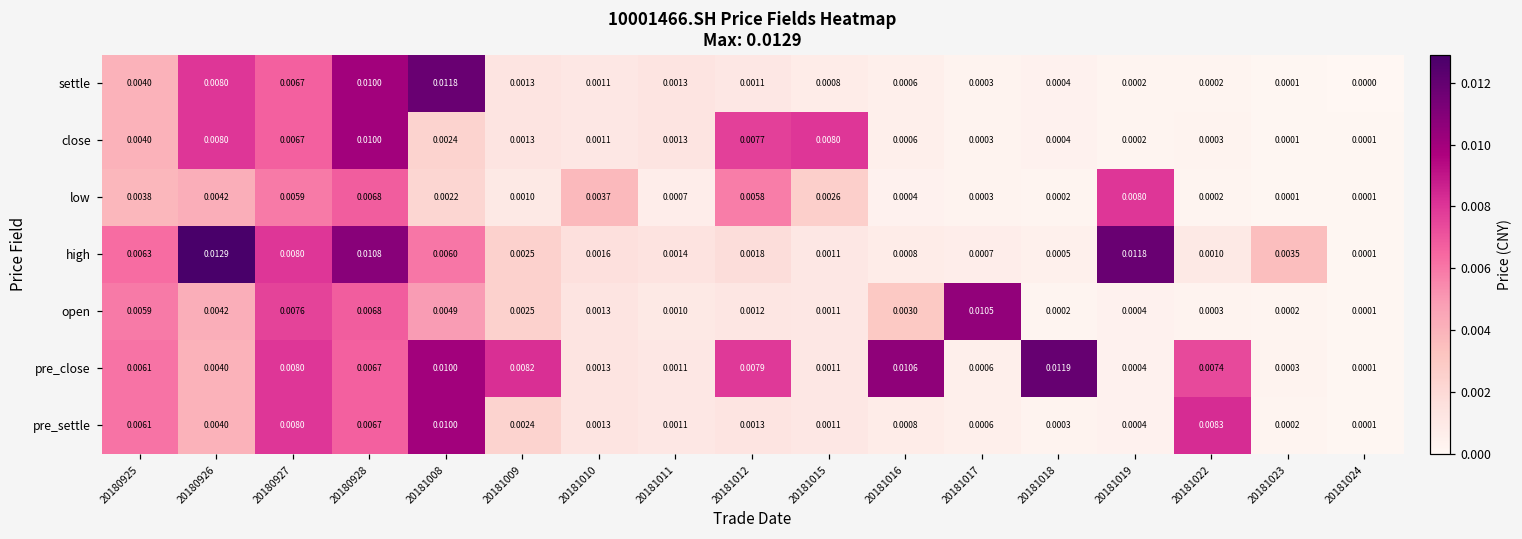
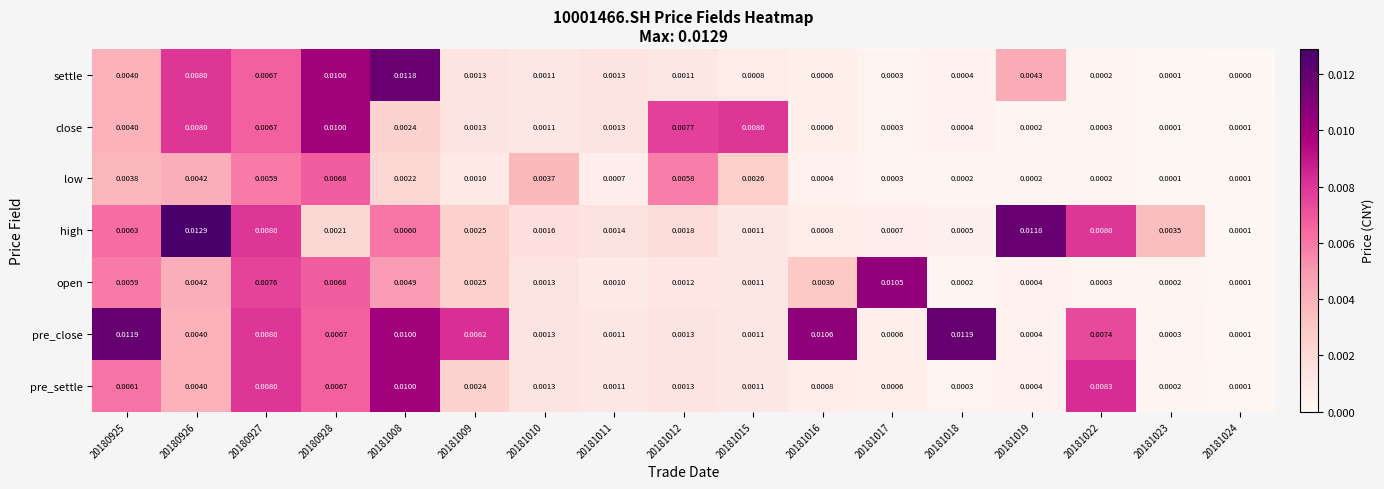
  {
    "settle": {
      "20180925": 0.0040,
      "20180926": 0.0080,
      "20180927": 0.0067,
      "20180928": 0.0100,
      "20181008": 0.0118,
      "20181009": 0.0013,
      "20181010": 0.0011,
      "20181011": 0.0013,
      "20181012": 0.0011,
      "20181015": 0.0008,
      "20181016": 0.0006,
      "20181017": 0.0003,
      "20181018": 0.0004,
-     "20181019": 0.0002,
+     "20181019": 0.0043,
      "20181022": 0.0002,
      "20181023": 0.0001,
      "20181024": 0.0000
    },
    "close": {
      "20180925": 0.0040,
      "20180926": 0.0080,
      "20180927": 0.0067,
      "20180928": 0.0100,
      "20181008": 0.0024,
      "20181009": 0.0013,
      "20181010": 0.0011,
      "20181011": 0.0013,
      "20181012": 0.0077,
      "20181015": 0.0080,
      "20181016": 0.0006,
      "20181017": 0.0003,
      "20181018": 0.0004,
      "20181019": 0.0002,
      "20181022": 0.0003,
      "20181023": 0.0001,
      "20181024": 0.0001
    },
    "low": {
      "20180925": 0.0038,
      "20180926": 0.0042,
      "20180927": 0.0059,
      "20180928": 0.0068,
      "20181008": 0.0022,
      "20181009": 0.0010,
      "20181010": 0.0037,
      "20181011": 0.0007,
      "20181012": 0.0058,
      "20181015": 0.0026,
      "20181016": 0.0004,
      "20181017": 0.0003,
      "20181018": 0.0002,
-     "20181019": 0.0080,
+     "20181019": 0.0002,
      "20181022": 0.0002,
      "20181023": 0.0001,
      "20181024": 0.0001
    },
    "high": {
      "20180925": 0.0063,
      "20180926": 0.0129,
      "20180927": 0.0080,
-     "20180928": 0.0108,
+     "20180928": 0.0021,
      "20181008": 0.0060,
      "20181009": 0.0025,
      "20181010": 0.0016,
      "20181011": 0.0014,
      "20181012": 0.0018,
      "20181015": 0.0011,
      "20181016": 0.0008,
      "20181017": 0.0007,
      "20181018": 0.0005,
      "20181019": 0.0118,
-     "20181022": 0.0010,
+     "20181022": 0.0080,
      "20181023": 0.0035,
      "20181024": 0.0001
    },
    "open": {
      "20180925": 0.0059,
      "20180926": 0.0042,
      "20180927": 0.0076,
      "20180928": 0.0068,
      "20181008": 0.0049,
      "20181009": 0.0025,
      "20181010": 0.0013,
      "20181011": 0.0010,
      "20181012": 0.0012,
      "20181015": 0.0011,
      "20181016": 0.0030,
      "20181017": 0.0105,
      "20181018": 0.0002,
      "20181019": 0.0004,
      "20181022": 0.0003,
      "20181023": 0.0002,
      "20181024": 0.0001
    },
    "pre_close": {
-     "20180925": 0.0061,
+     "20180925": 0.0119,
      "20180926": 0.0040,
      "20180927": 0.0080,
      "20180928": 0.0067,
      "20181008": 0.0100,
      "20181009": 0.0082,
      "20181010": 0.0013,
      "20181011": 0.0011,
-     "20181012": 0.0079,
+     "20181012": 0.0013,
      "20181015": 0.0011,
      "20181016": 0.0106,
      "20181017": 0.0006,
      "20181018": 0.0119,
      "20181019": 0.0004,
      "20181022": 0.0074,
      "20181023": 0.0003,
      "20181024": 0.0001
    },
    "pre_settle": {
      "20180925": 0.0061,
      "20180926": 0.0040,
      "20180927": 0.0080,
      "20180928": 0.0067,
      "20181008": 0.0100,
      "20181009": 0.0024,
      "20181010": 0.0013,
      "20181011": 0.0011,
      "20181012": 0.0013,
      "20181015": 0.0011,
      "20181016": 0.0008,
      "20181017": 0.0006,
      "20181018": 0.0003,
      "20181019": 0.0004,
      "20181022": 0.0083,
      "20181023": 0.0002,
      "20181024": 0.0001
    }
  }
